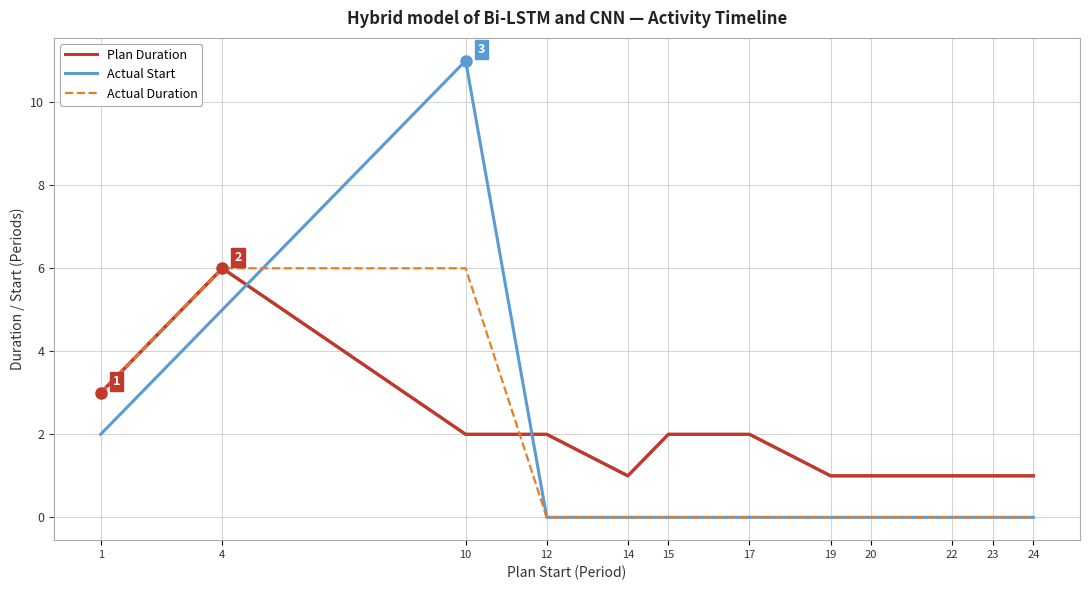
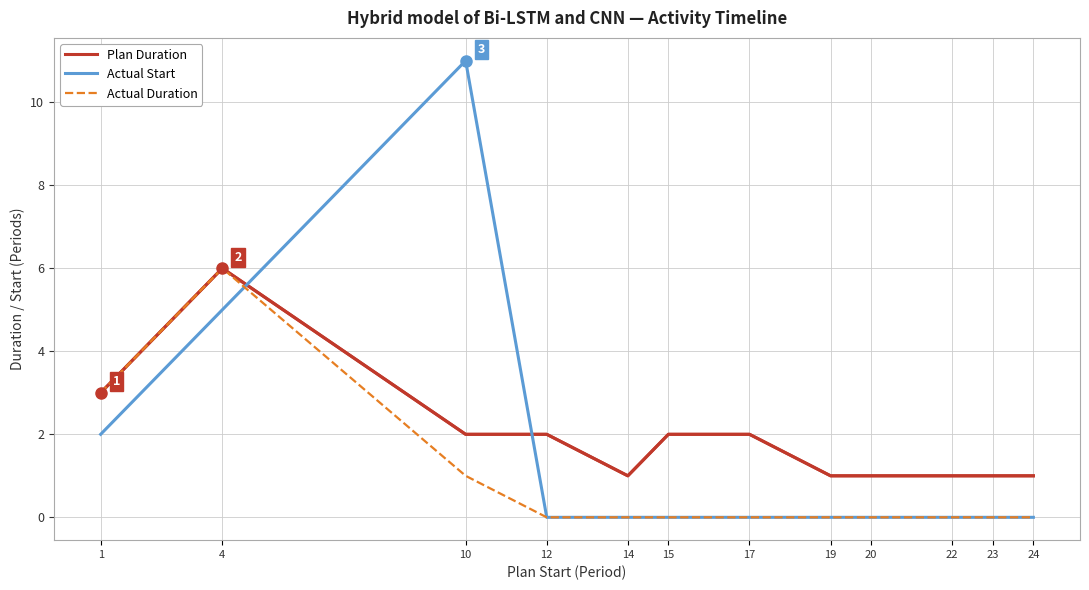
  {
    "Actual Duration": {
-     "10": 6
+     "10": 1
    }
  }
